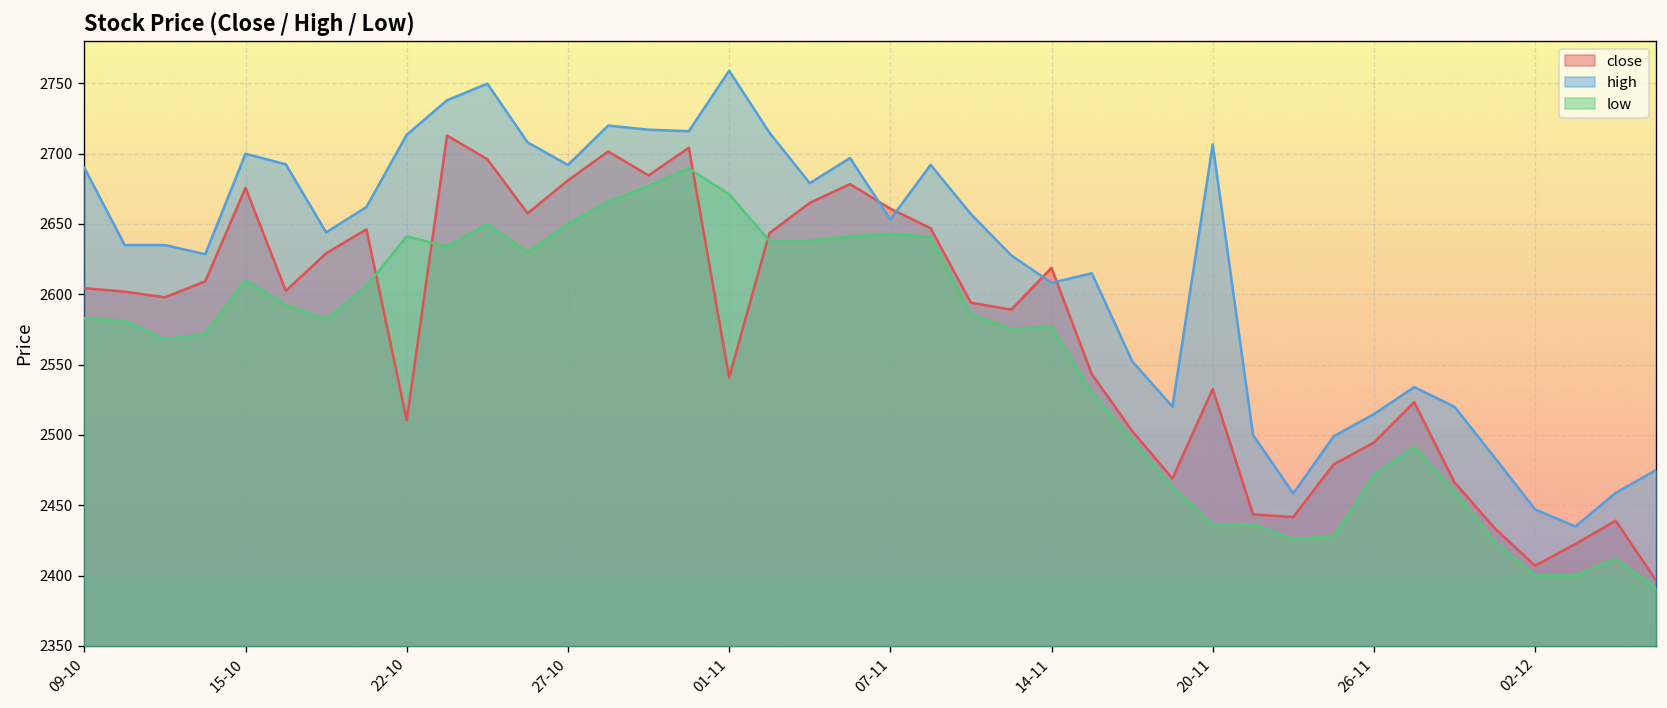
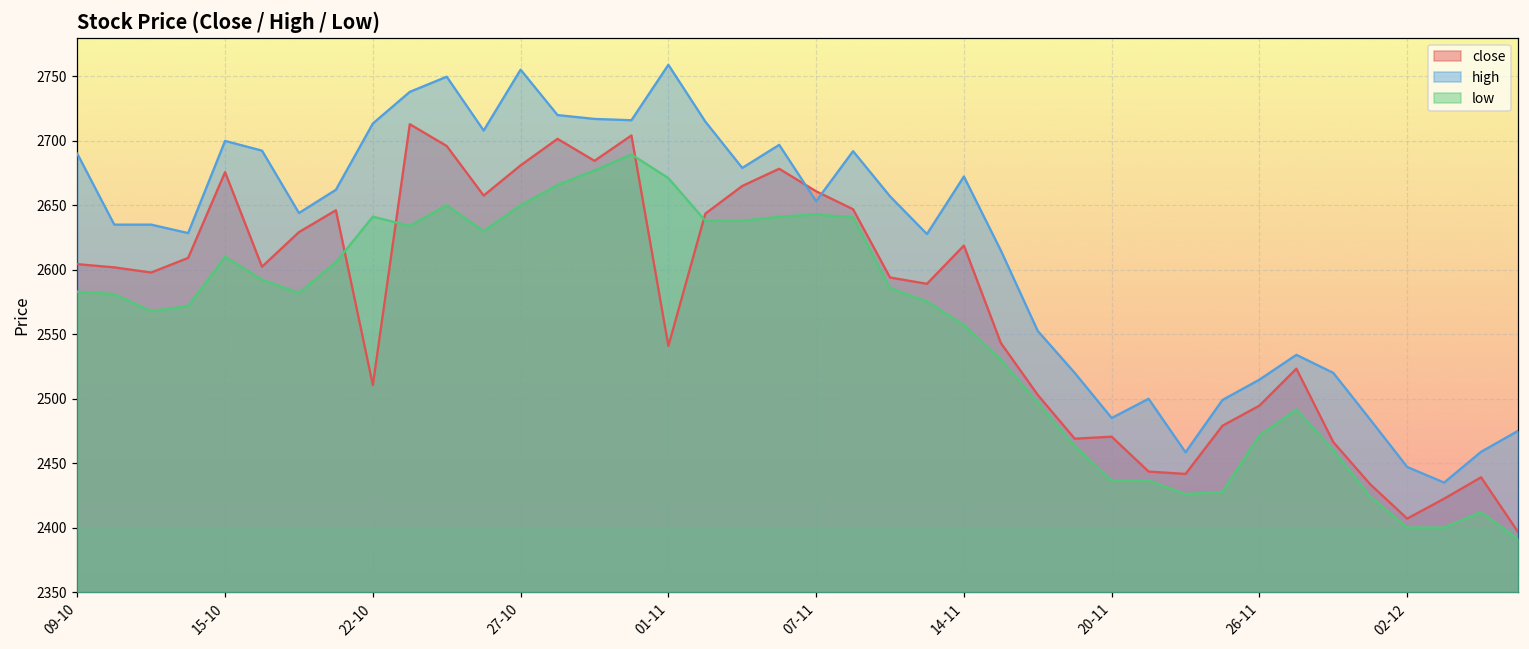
  {
    "close": {
      "09-10": 2604,
      "15-10": 2676,
      "22-10": 2511,
      "27-10": 2681,
      "01-11": 2541,
      "07-11": 2661,
      "14-11": 2619,
-     "20-11": 2533,
+     "20-11": 2471,
      "26-11": 2495,
      "02-12": 2407
    },
    "high": {
      "09-10": 2690,
      "15-10": 2700,
      "22-10": 2713,
-     "27-10": 2692,
+     "27-10": 2755,
      "01-11": 2759,
      "07-11": 2653,
-     "14-11": 2608,
-     "20-11": 2707,
+     "14-11": 2672,
+     "20-11": 2485,
      "26-11": 2515,
      "02-12": 2447
    },
    "low": {
      "09-10": 2583,
      "15-10": 2610,
      "22-10": 2641,
      "27-10": 2650,
      "01-11": 2671,
      "07-11": 2643,
-     "14-11": 2577,
+     "14-11": 2557,
      "20-11": 2436,
      "26-11": 2472
    }
  }
